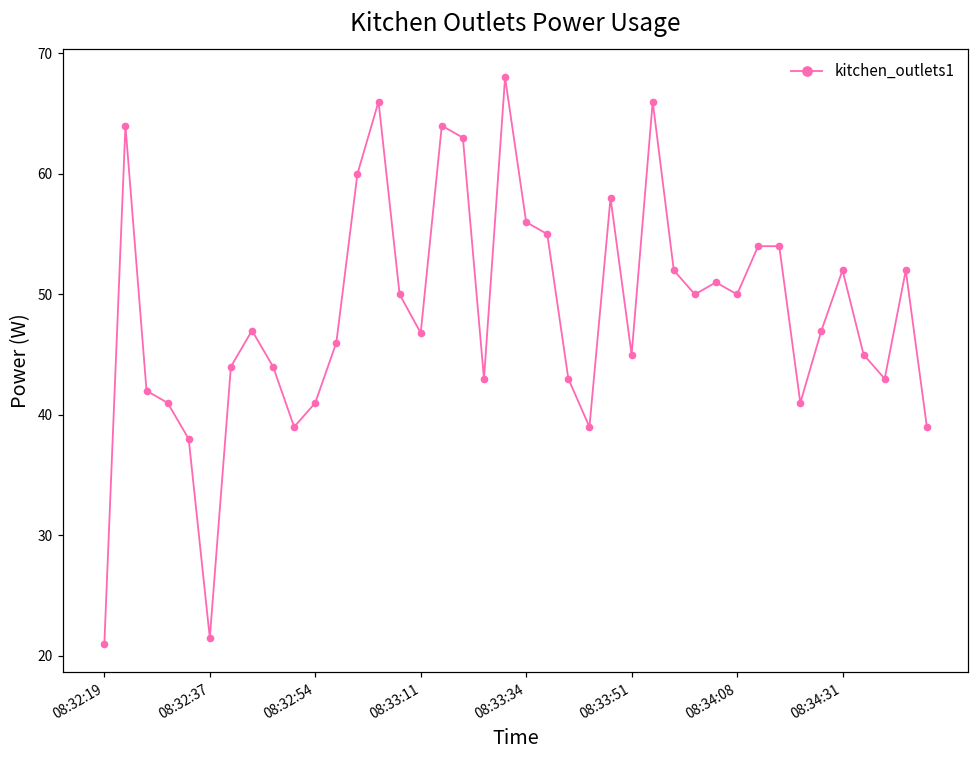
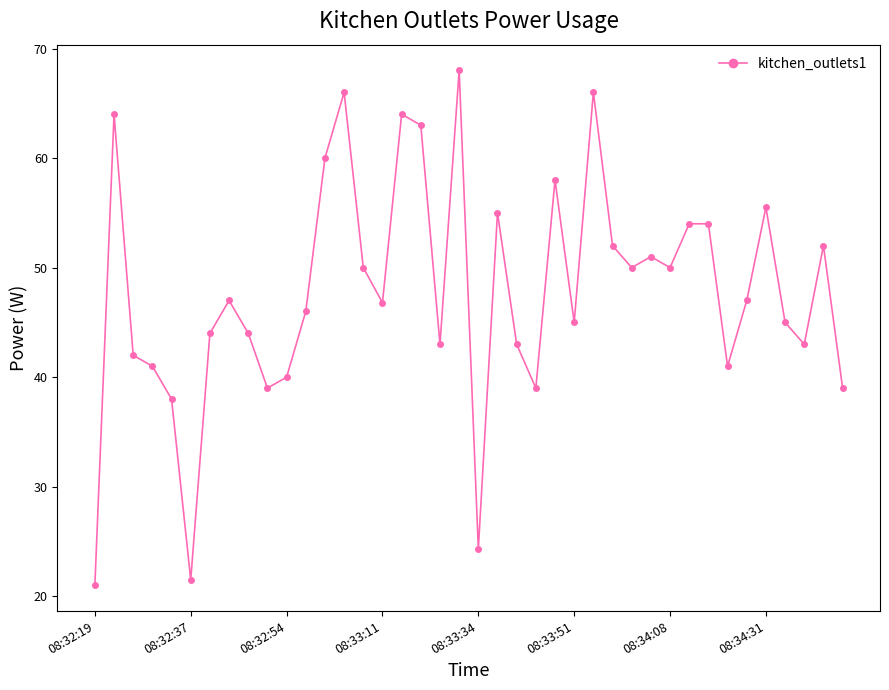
  {
    "08:32:19": 21.0,
    "08:32:37": 21.5,
-   "08:32:54": 41,
+   "08:32:54": 40,
    "08:33:11": 46.8,
-   "08:33:34": 56.0,
+   "08:33:34": 24.3,
    "08:33:51": 45.0,
    "08:34:08": 50.0,
-   "08:34:31": 52.0
+   "08:34:31": 55.5
  }
